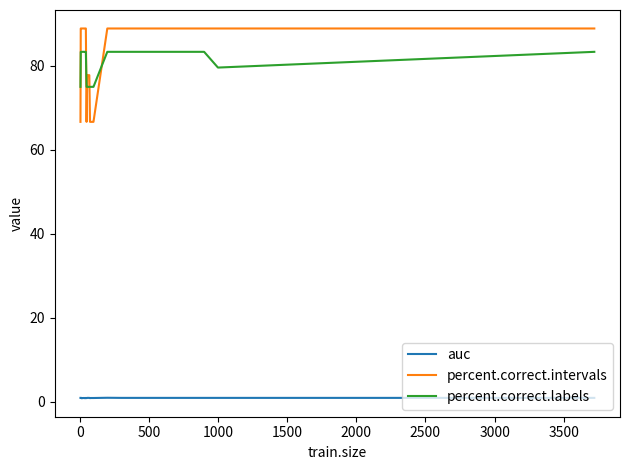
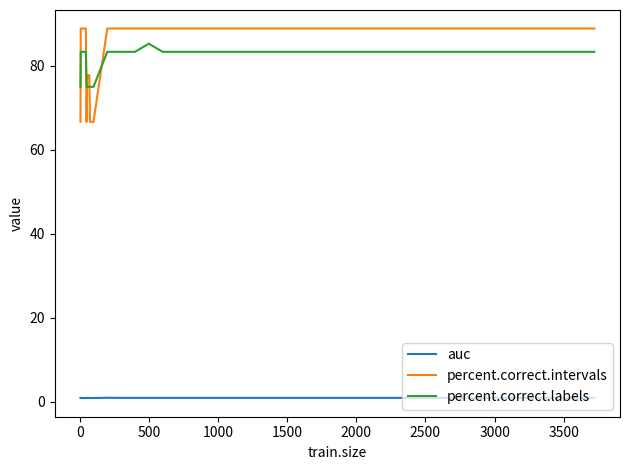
  {
    "auc": {
      "500": 1,
      "1000": 1
    },
    "percent.correct.intervals": {
      "500": 89,
      "1000": 89
    },
    "percent.correct.labels": {
-     "500": 83,
-     "1000": 80
+     "500": 85,
+     "1000": 83
    }
  }
